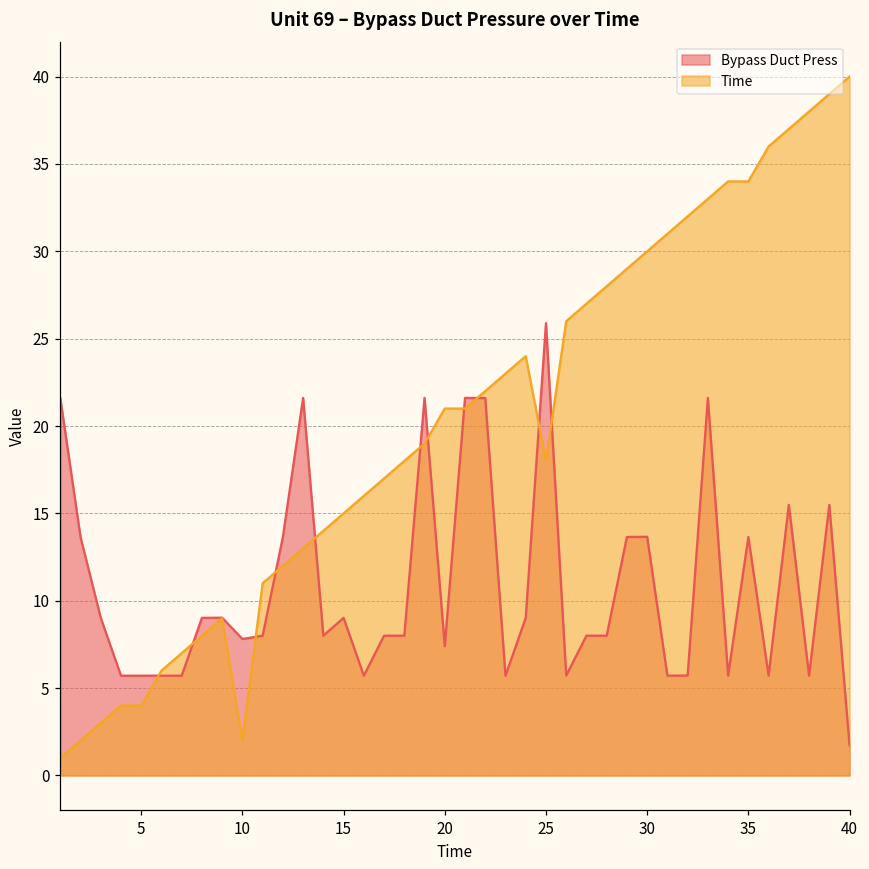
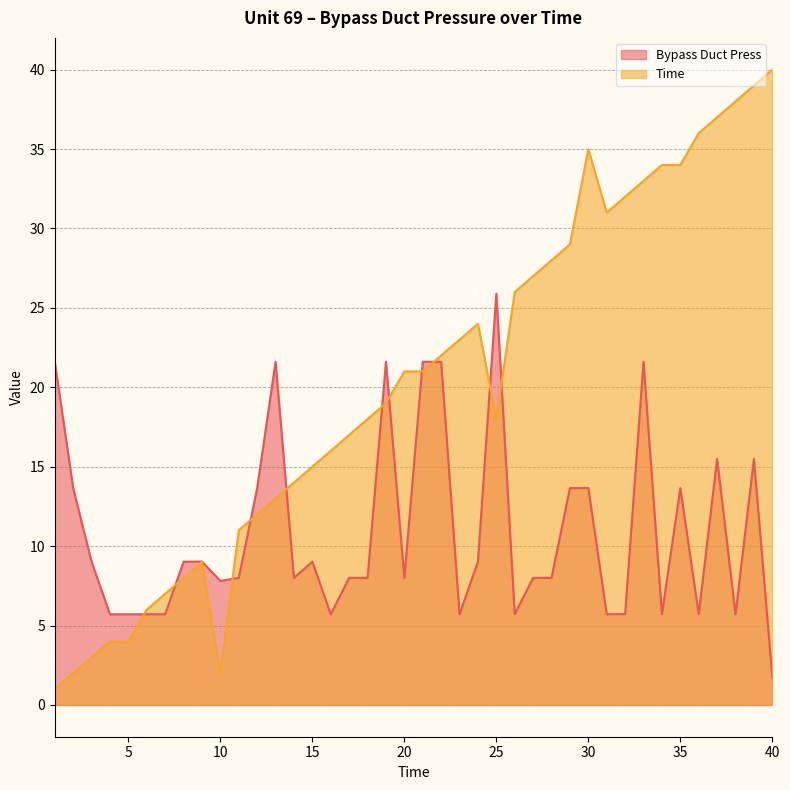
  {
    "Bypass Duct Press": {
      "5": 5.7,
      "10": 7.8,
      "15": 9.0,
-     "20": 7.4,
+     "20": 8.0,
      "25": 25.9,
      "30": 13.7,
      "35": 13.7,
      "40": 1.7
    },
    "Time": {
      "5": 4,
      "10": 2,
      "15": 15,
      "20": 21,
      "25": 18,
-     "30": 30,
+     "30": 35,
      "35": 34,
      "40": 40
    }
  }
